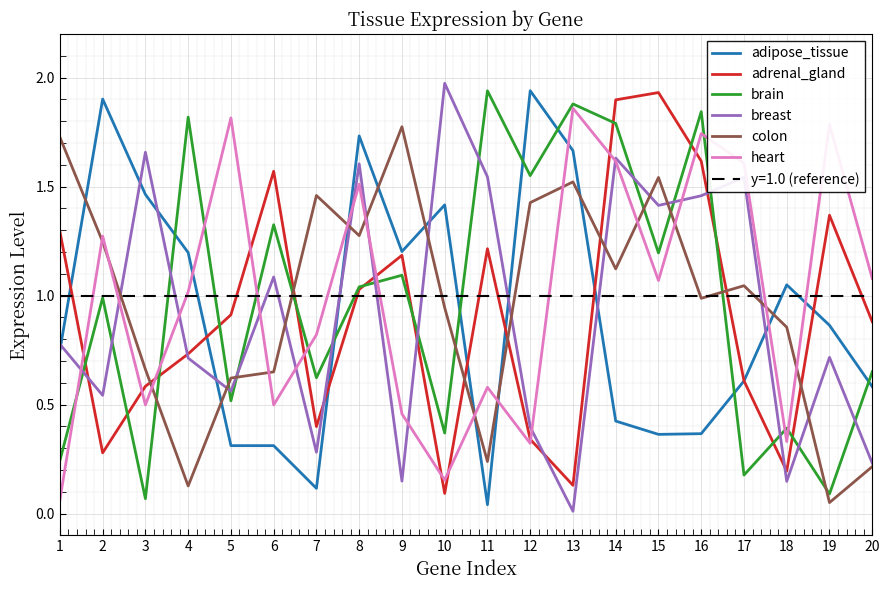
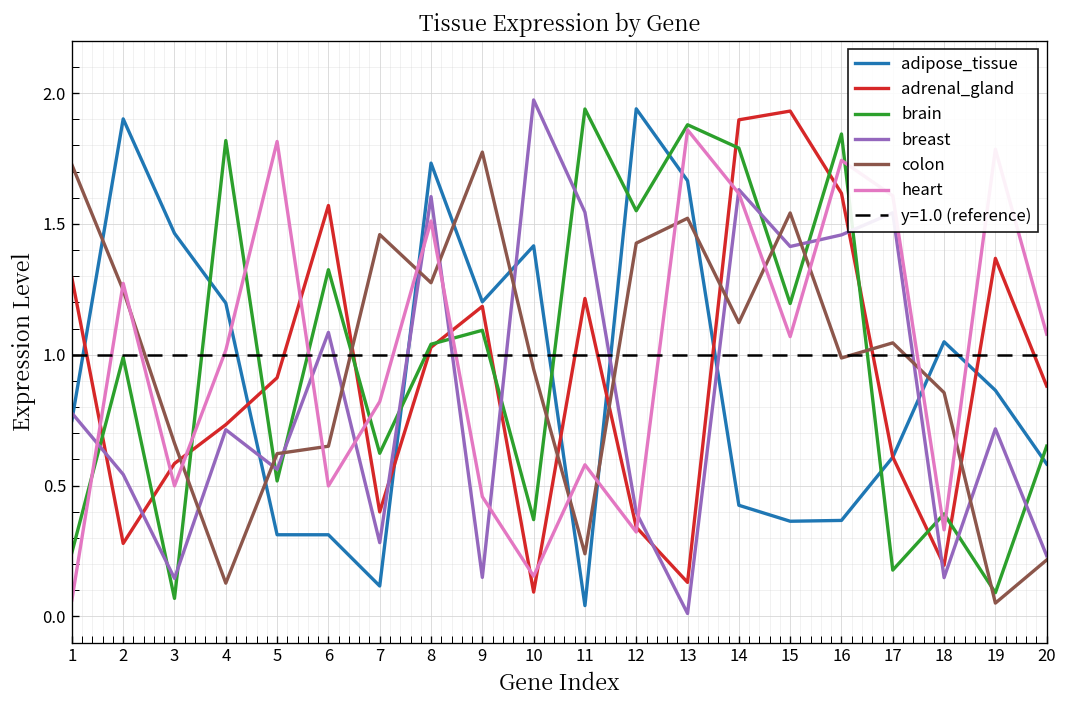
  {
    "adipose_tissue": {
      "1": 0.75,
      "2": 1.90,
      "3": 1.46,
      "4": 1.20,
      "5": 0.31,
      "6": 0.31,
      "7": 0.12,
      "8": 1.73,
      "9": 1.20,
      "10": 1.42,
      "11": 0.04,
      "12": 1.94,
      "13": 1.66,
      "14": 0.42,
      "15": 0.36,
      "16": 0.37,
      "18": 1.05,
      "19": 0.86,
      "20": 0.58
    },
    "adrenal_gland": {
      "1": 1.29,
      "2": 0.28,
      "3": 0.58,
      "4": 0.73,
      "5": 0.91,
      "6": 1.57,
      "7": 0.40,
      "9": 1.18,
      "10": 0.09,
      "11": 1.22,
      "12": 0.34,
      "13": 0.13,
      "14": 1.90,
      "15": 1.93,
      "16": 1.62,
      "18": 0.20,
      "19": 1.37,
      "20": 0.88
    },
    "brain": {
      "1": 0.24,
      "2": 0.99,
      "3": 0.07,
      "4": 1.82,
      "5": 0.52,
      "6": 1.33,
      "7": 0.62,
      "9": 1.09,
      "10": 0.37,
      "11": 1.94,
      "12": 1.55,
      "13": 1.88,
      "14": 1.79,
      "15": 1.20,
      "16": 1.84,
      "17": 0.18,
      "18": 0.39,
      "19": 0.09,
      "20": 0.65
    },
    "breast": {
      "1": 0.78,
      "2": 0.54,
-     "3": 1.66,
+     "3": 0.15,
      "4": 0.71,
      "5": 0.56,
      "6": 1.09,
      "7": 0.28,
      "8": 1.60,
      "9": 0.15,
      "10": 1.97,
      "11": 1.54,
      "12": 0.40,
      "13": 0.01,
      "14": 1.63,
      "15": 1.41,
      "16": 1.46,
      "18": 0.15,
      "19": 0.72,
      "20": 0.23
    },
    "colon": {
      "1": 1.73,
      "2": 1.25,
      "3": 0.66,
      "4": 0.13,
      "5": 0.62,
      "6": 0.65,
      "7": 1.46,
      "8": 1.28,
      "9": 1.77,
      "10": 0.94,
      "11": 0.24,
      "12": 1.43,
      "13": 1.52,
      "14": 1.12,
      "15": 1.54,
      "16": 0.99,
      "17": 1.05,
      "18": 0.86,
      "19": 0.05,
      "20": 0.22
    },
    "heart": {
      "1": 0.06,
      "2": 1.27,
      "3": 0.50,
      "4": 1.02,
      "5": 1.82,
      "6": 0.50,
      "7": 0.82,
      "8": 1.51,
      "9": 0.46,
      "10": 0.15,
      "11": 0.58,
      "12": 0.32,
      "13": 1.86,
      "14": 1.62,
      "15": 1.07,
      "16": 1.74,
      "18": 0.33,
      "20": 1.08
    }
  }
